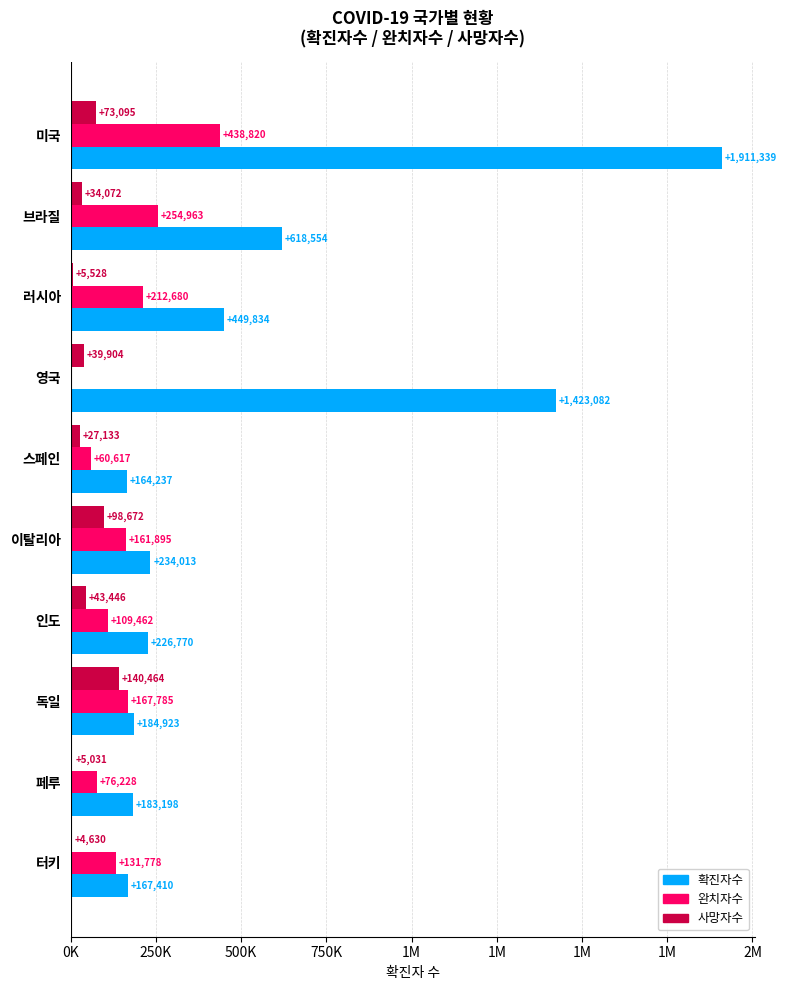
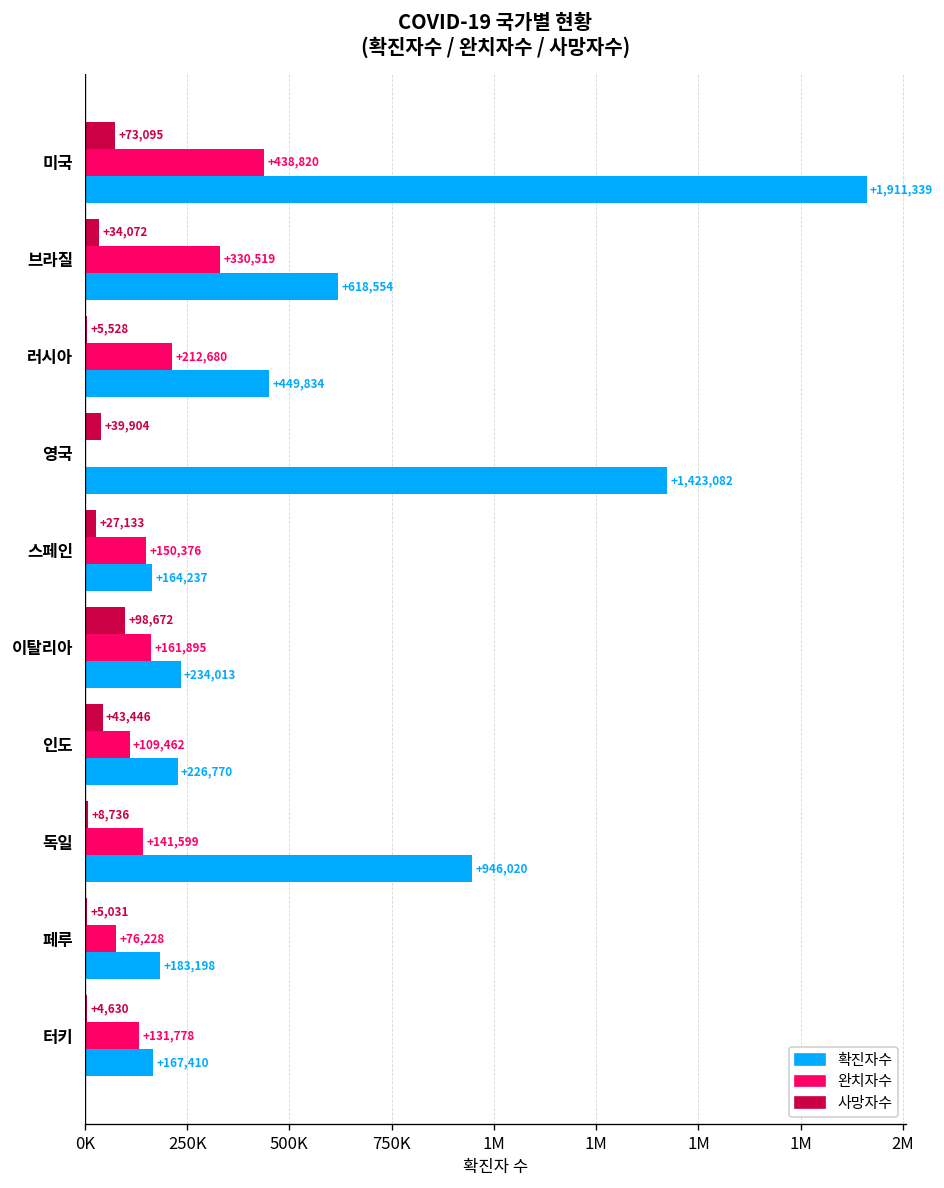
  {
    "확진자수": {
      "미국": "+1,911,339",
      "브라질": "+618,554",
      "러시아": "+449,834",
      "영국": "+1,423,082",
      "스페인": "+164,237",
      "이탈리아": "+234,013",
      "인도": "+226,770",
-     "독일": "+184,923",
+     "독일": "+946,020",
      "페루": "+183,198",
      "터키": "+167,410"
    },
    "완치자수": {
      "미국": "+438,820",
-     "브라질": "+254,963",
+     "브라질": "+330,519",
      "러시아": "+212,680",
-     "스페인": "+60,617",
+     "스페인": "+150,376",
      "이탈리아": "+161,895",
      "인도": "+109,462",
-     "독일": "+167,785",
+     "독일": "+141,599",
      "페루": "+76,228",
      "터키": "+131,778"
    },
    "사망자수": {
      "미국": "+73,095",
      "브라질": "+34,072",
      "러시아": "+5,528",
      "영국": "+39,904",
      "스페인": "+27,133",
      "이탈리아": "+98,672",
      "인도": "+43,446",
-     "독일": "+140,464",
+     "독일": "+8,736",
      "페루": "+5,031",
      "터키": "+4,630"
    }
  }
